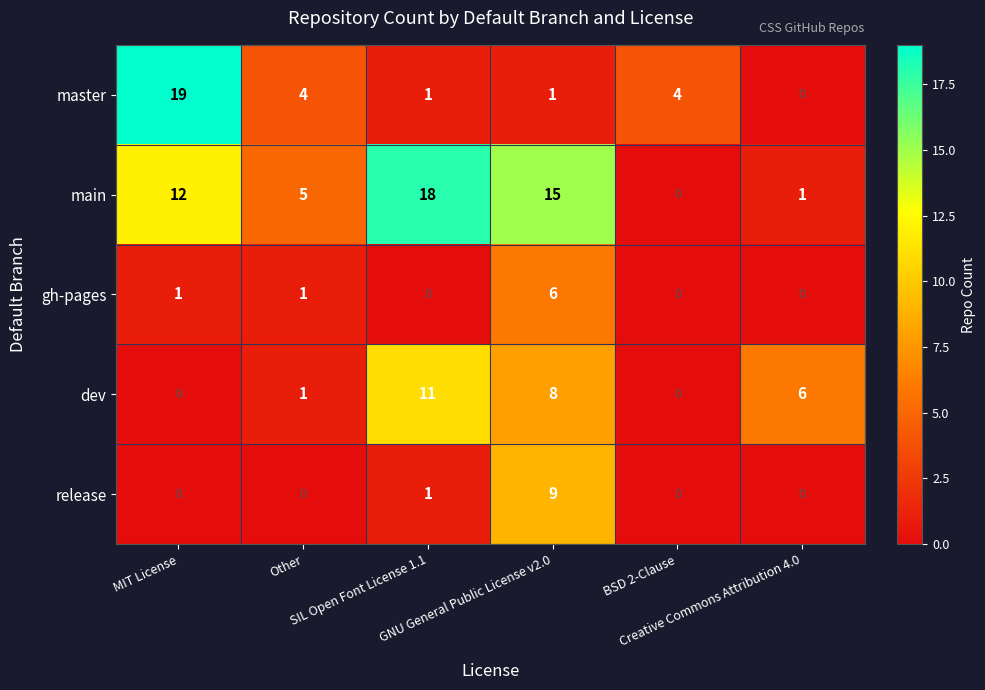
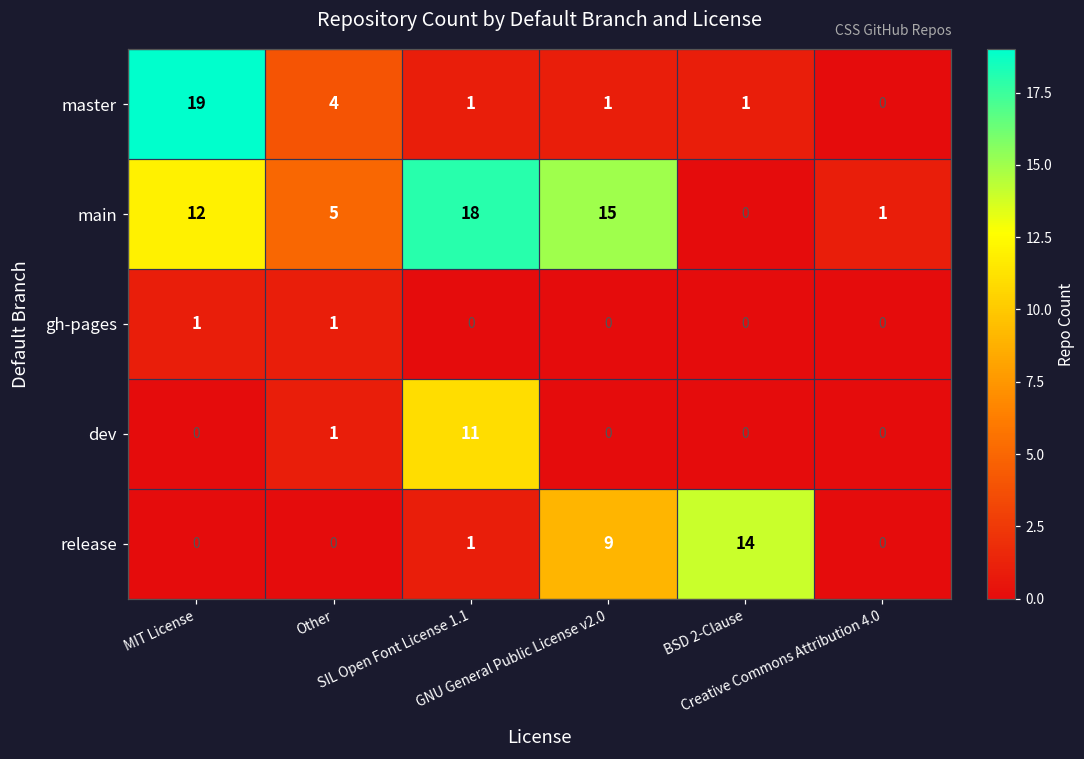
  {
    "master": {
      "MIT License": 19,
      "Other": 4,
      "SIL Open Font License 1.1": 1,
      "GNU General Public License v2.0": 1,
-     "BSD 2-Clause": 4,
+     "BSD 2-Clause": 1,
      "Creative Commons Attribution 4.0": 0
    },
    "main": {
      "MIT License": 12,
      "Other": 5,
      "SIL Open Font License 1.1": 18,
      "GNU General Public License v2.0": 15,
      "BSD 2-Clause": 0,
      "Creative Commons Attribution 4.0": 1
    },
    "gh-pages": {
      "MIT License": 1,
      "Other": 1,
      "SIL Open Font License 1.1": 0,
-     "GNU General Public License v2.0": 6,
+     "GNU General Public License v2.0": 0,
      "BSD 2-Clause": 0,
      "Creative Commons Attribution 4.0": 0
    },
    "dev": {
      "MIT License": 0,
      "Other": 1,
      "SIL Open Font License 1.1": 11,
-     "GNU General Public License v2.0": 8,
+     "GNU General Public License v2.0": 0,
      "BSD 2-Clause": 0,
-     "Creative Commons Attribution 4.0": 6
+     "Creative Commons Attribution 4.0": 0
    },
    "release": {
      "MIT License": 0,
      "Other": 0,
      "SIL Open Font License 1.1": 1,
      "GNU General Public License v2.0": 9,
-     "BSD 2-Clause": 0,
+     "BSD 2-Clause": 14,
      "Creative Commons Attribution 4.0": 0
    }
  }
